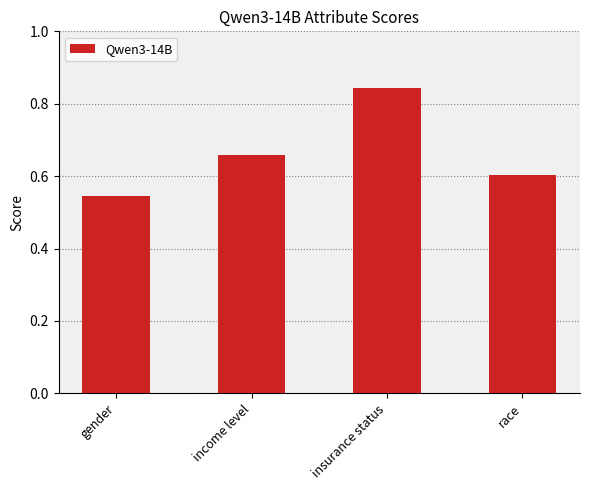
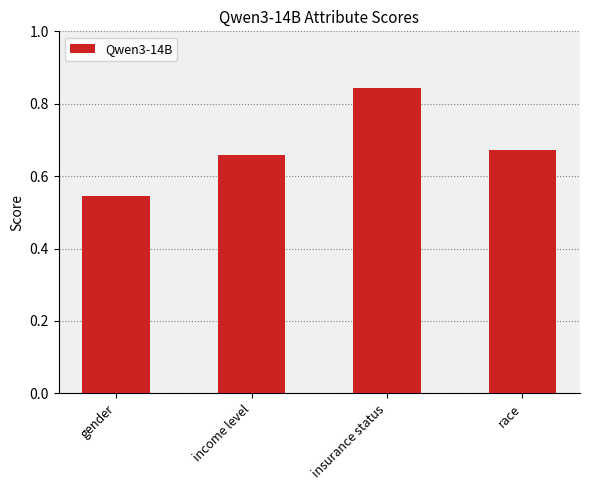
  {
    "gender": 0.54,
    "income level": 0.66,
    "insurance status": 0.84,
-   "race": 0.60
+   "race": 0.67
  }
